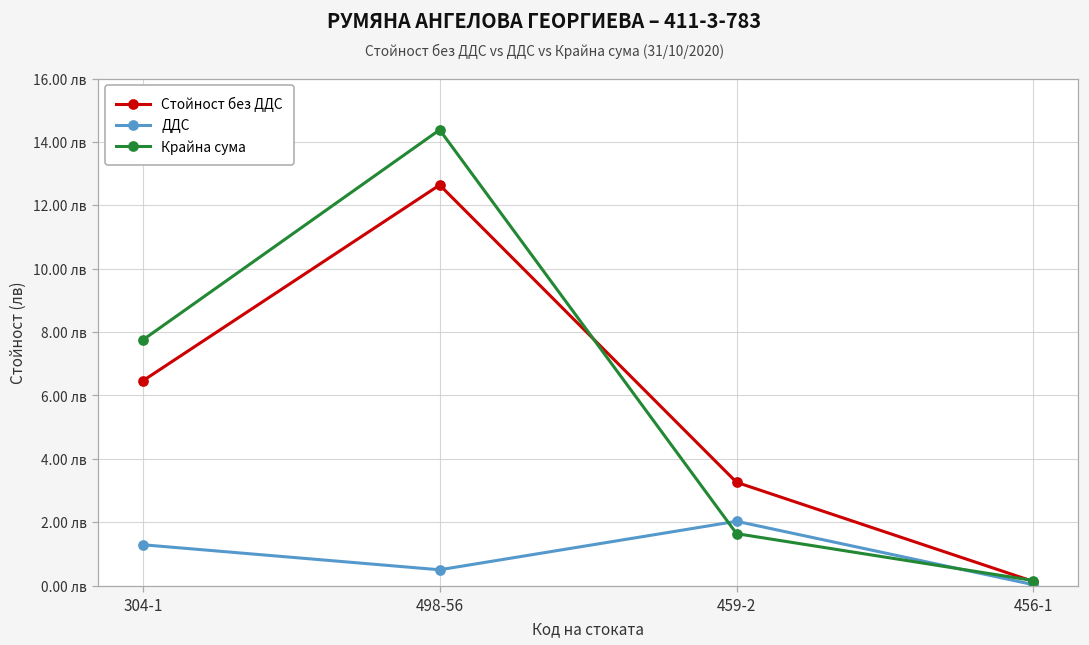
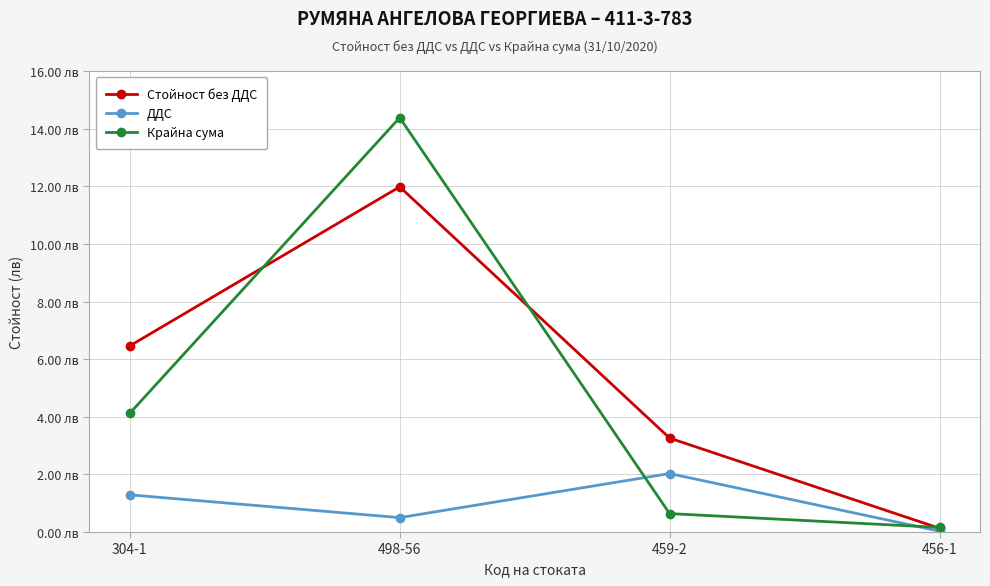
  {
    "Стойност без ДДС": {
      "304-1": "6.5 лв",
-     "498-56": "12.6 лв",
+     "498-56": "12.0 лв",
      "459-2": "3.3 лв"
    },
    "ДДС": {
      "304-1": "1.3 лв",
      "498-56": "0.5 лв",
      "459-2": "2.0 лв",
      "456-1": "0.0 лв"
    },
    "Крайна сума": {
-     "304-1": "7.8 лв",
+     "304-1": "4.1 лв",
      "498-56": "14.4 лв",
-     "459-2": "1.6 лв"
+     "459-2": "0.6 лв"
    }
  }
